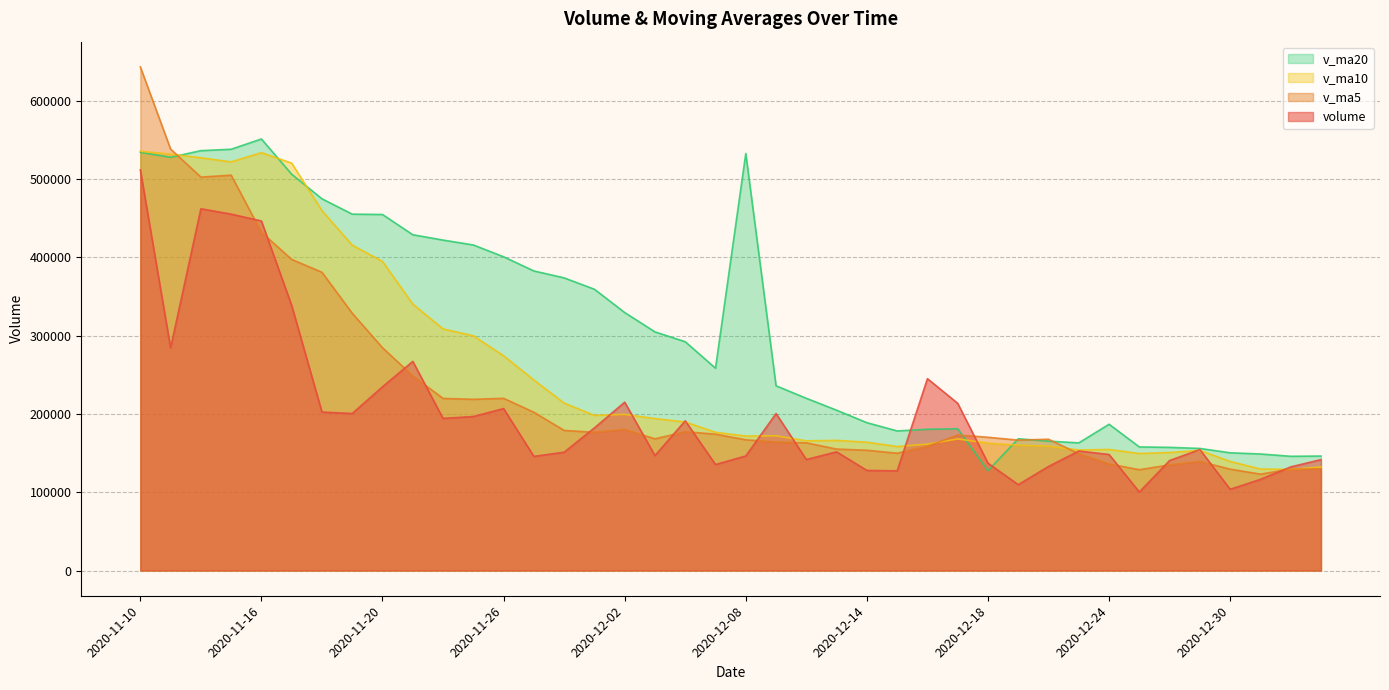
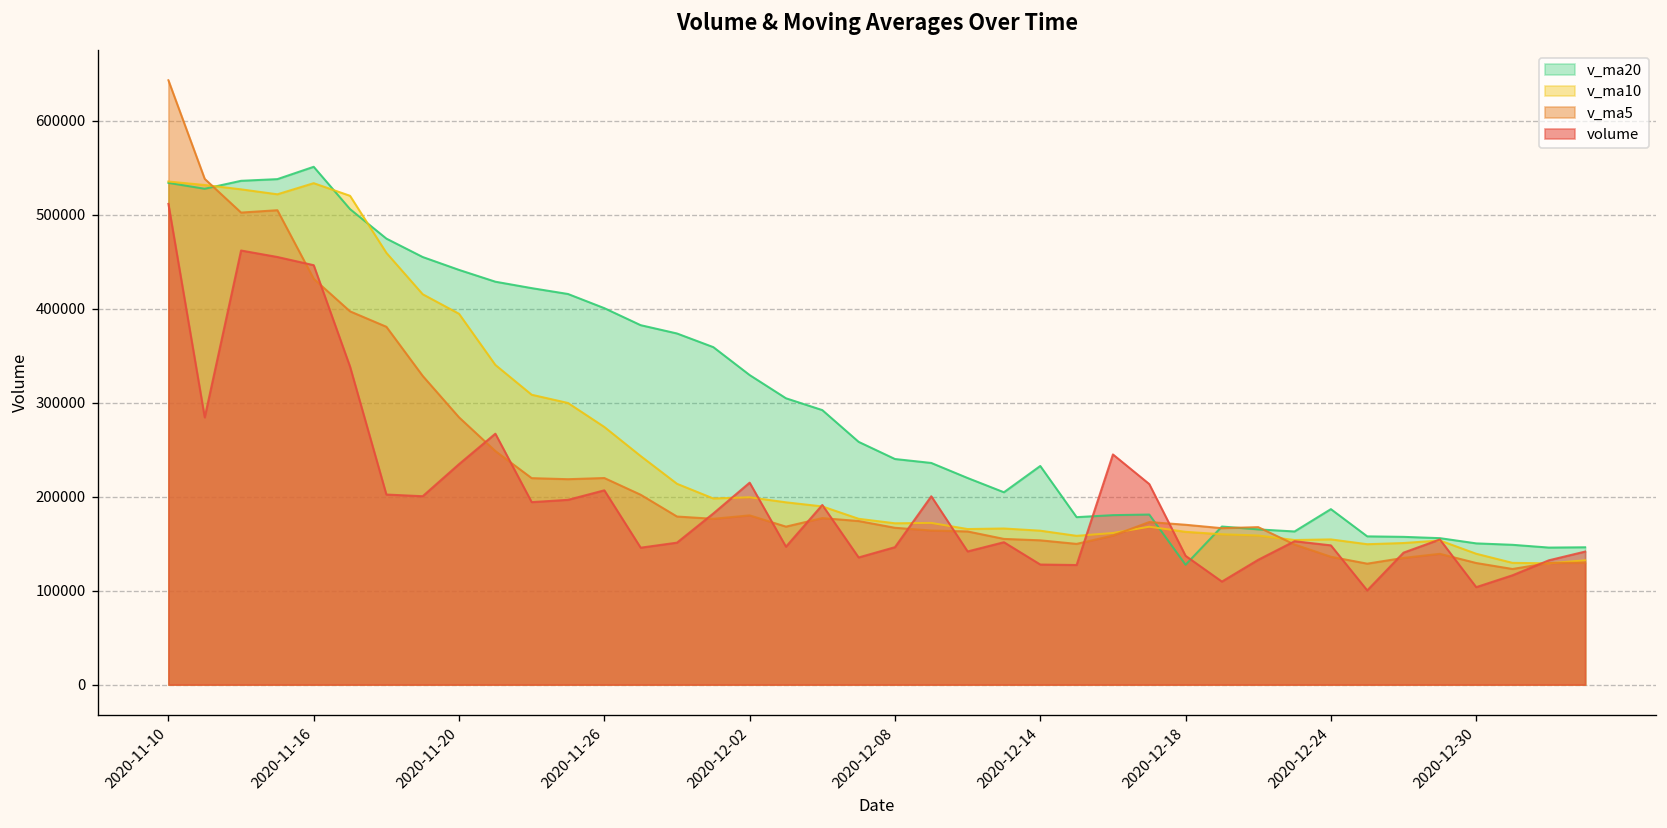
  {
    "v_ma20": {
      "2020-11-16": 550000,
-     "2020-11-20": 450000,
+     "2020-11-20": 440000,
      "2020-11-26": 400000,
      "2020-12-02": 330000,
-     "2020-12-08": 530000,
-     "2020-12-14": 190000,
+     "2020-12-08": 240000,
+     "2020-12-14": 230000,
      "2020-12-18": 130000,
      "2020-12-24": 190000,
      "2020-12-30": 150000
    }
  }
